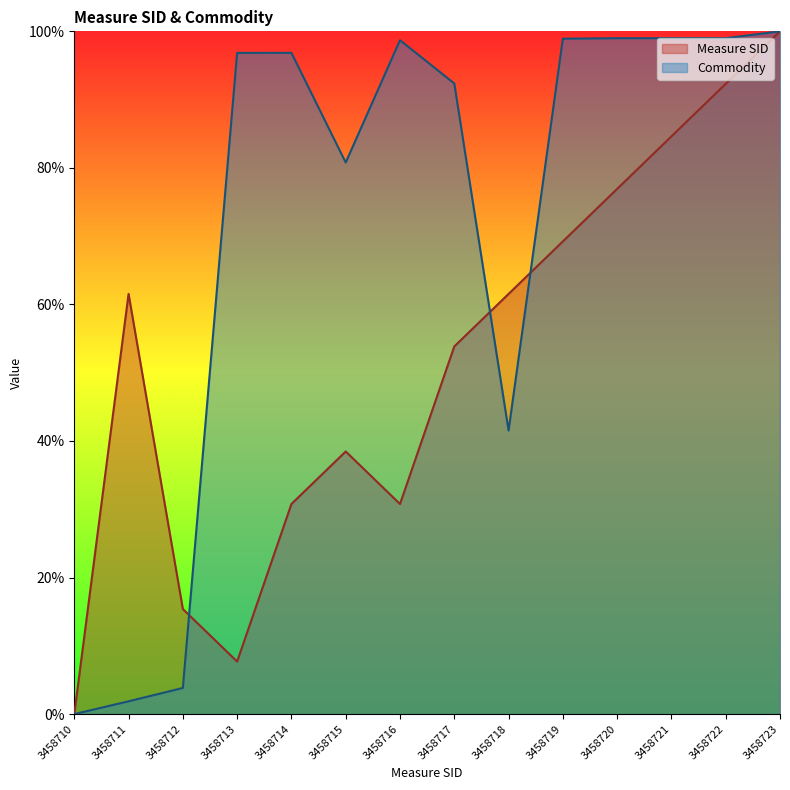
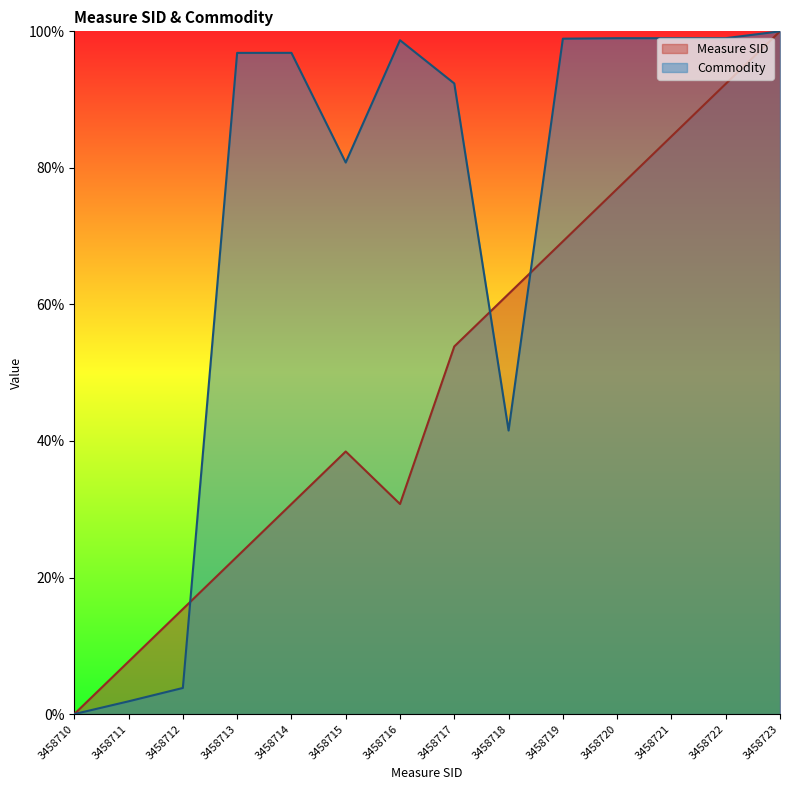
  {
    "Measure SID": {
-     "3458711": "62%",
+     "3458711": "8%",
      "3458712": "15%",
-     "3458713": "8%",
+     "3458713": "23%",
      "3458714": "31%",
      "3458715": "38%",
      "3458716": "31%",
      "3458717": "54%",
      "3458718": "62%",
      "3458719": "69%",
      "3458720": "77%",
      "3458721": "85%",
      "3458722": "92%"
    },
    "Commodity": {
      "3458711": "2%",
      "3458712": "4%",
      "3458713": "97%",
      "3458714": "97%",
      "3458715": "81%",
      "3458716": "99%",
      "3458717": "92%",
      "3458718": "42%",
      "3458719": "99%",
      "3458720": "99%"
    }
  }
